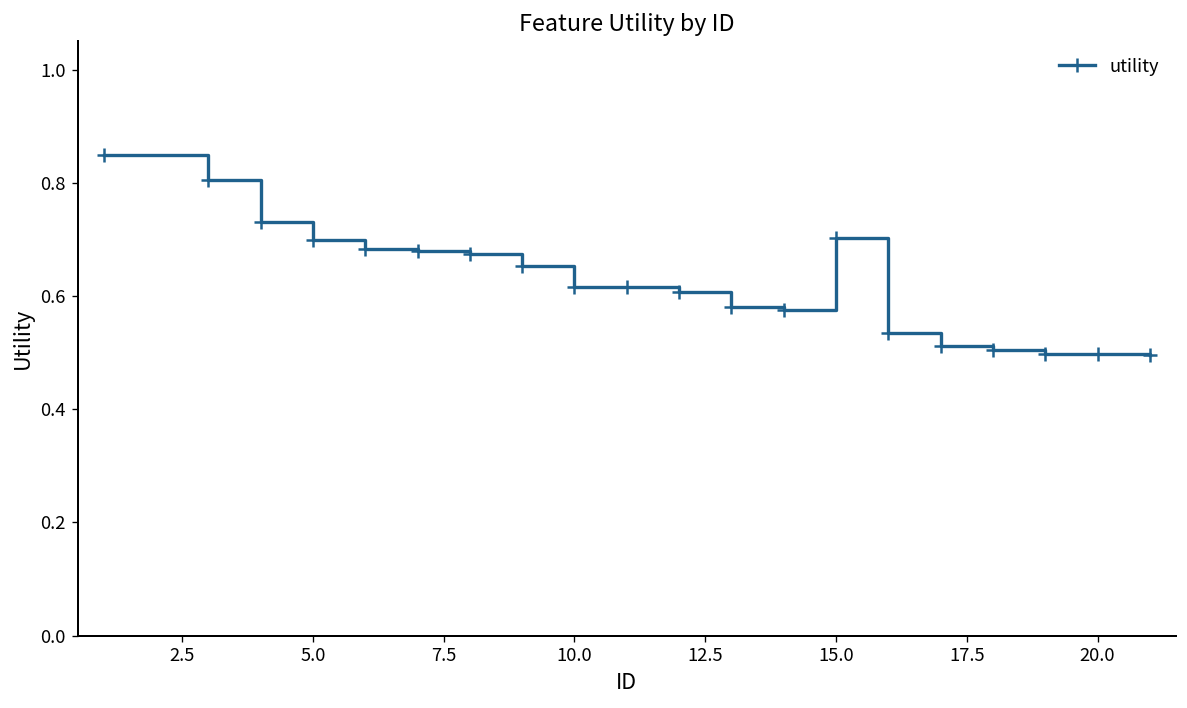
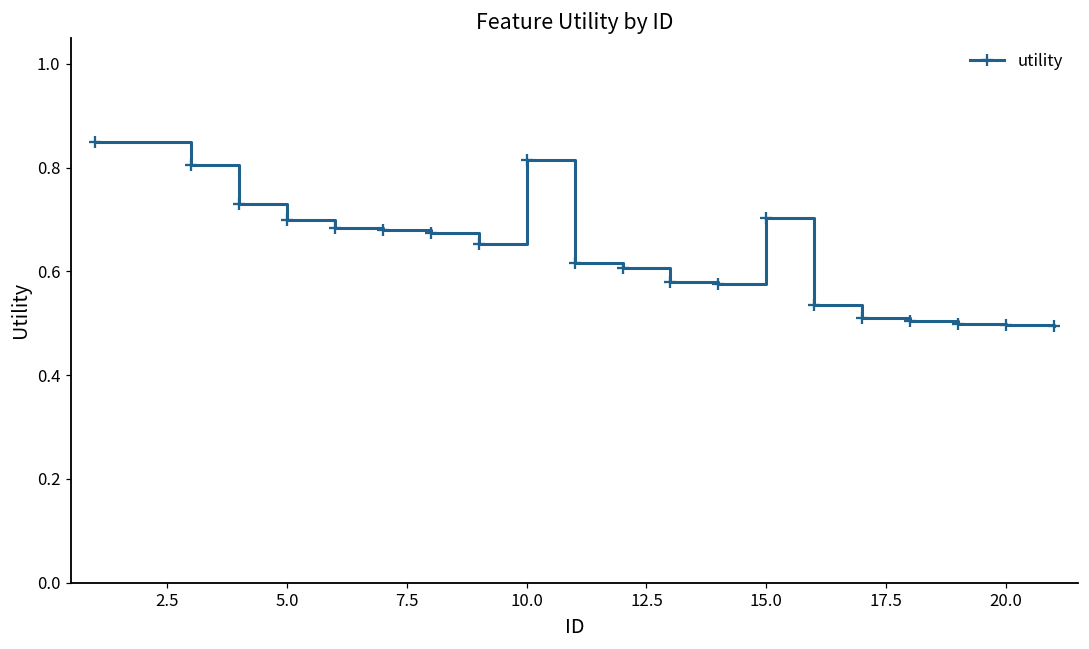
  {
    "5.0": 0.70,
-   "10.0": 0.62,
+   "10.0": 0.81,
    "15.0": 0.70,
    "20.0": 0.50
  }
